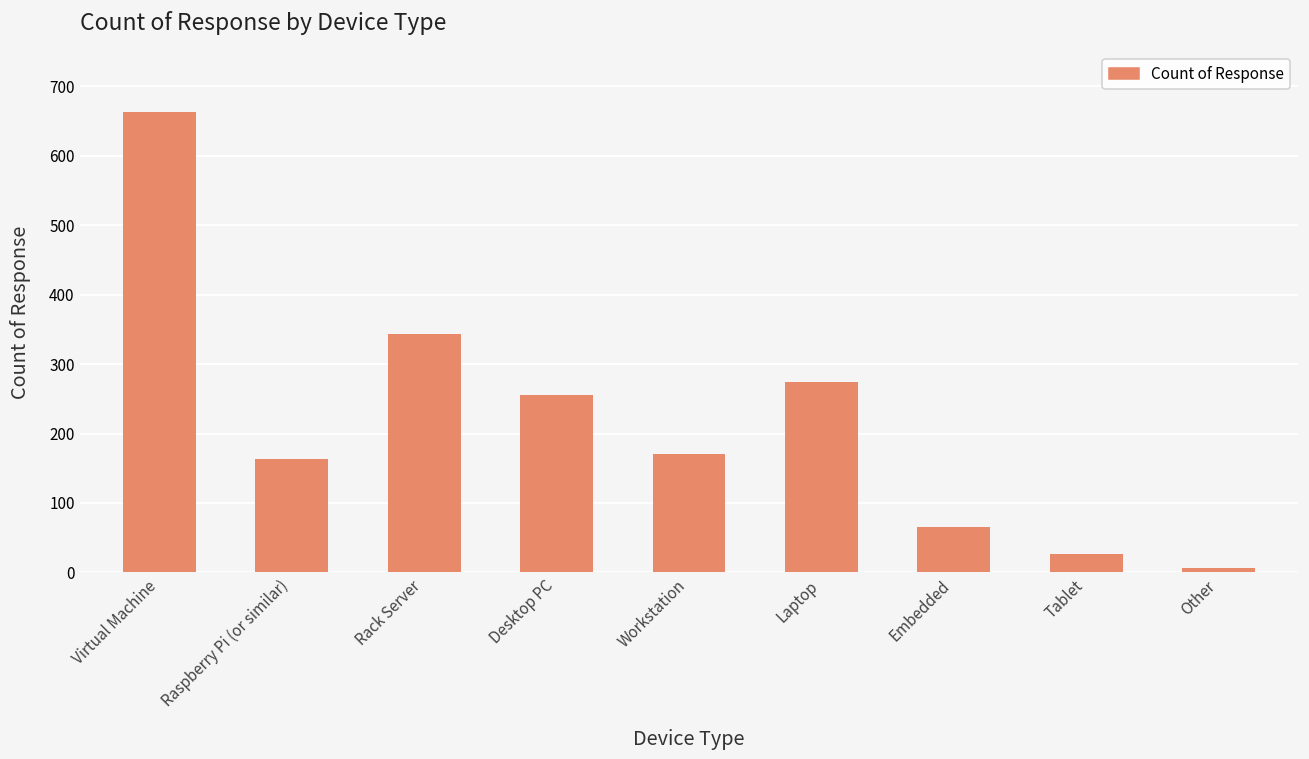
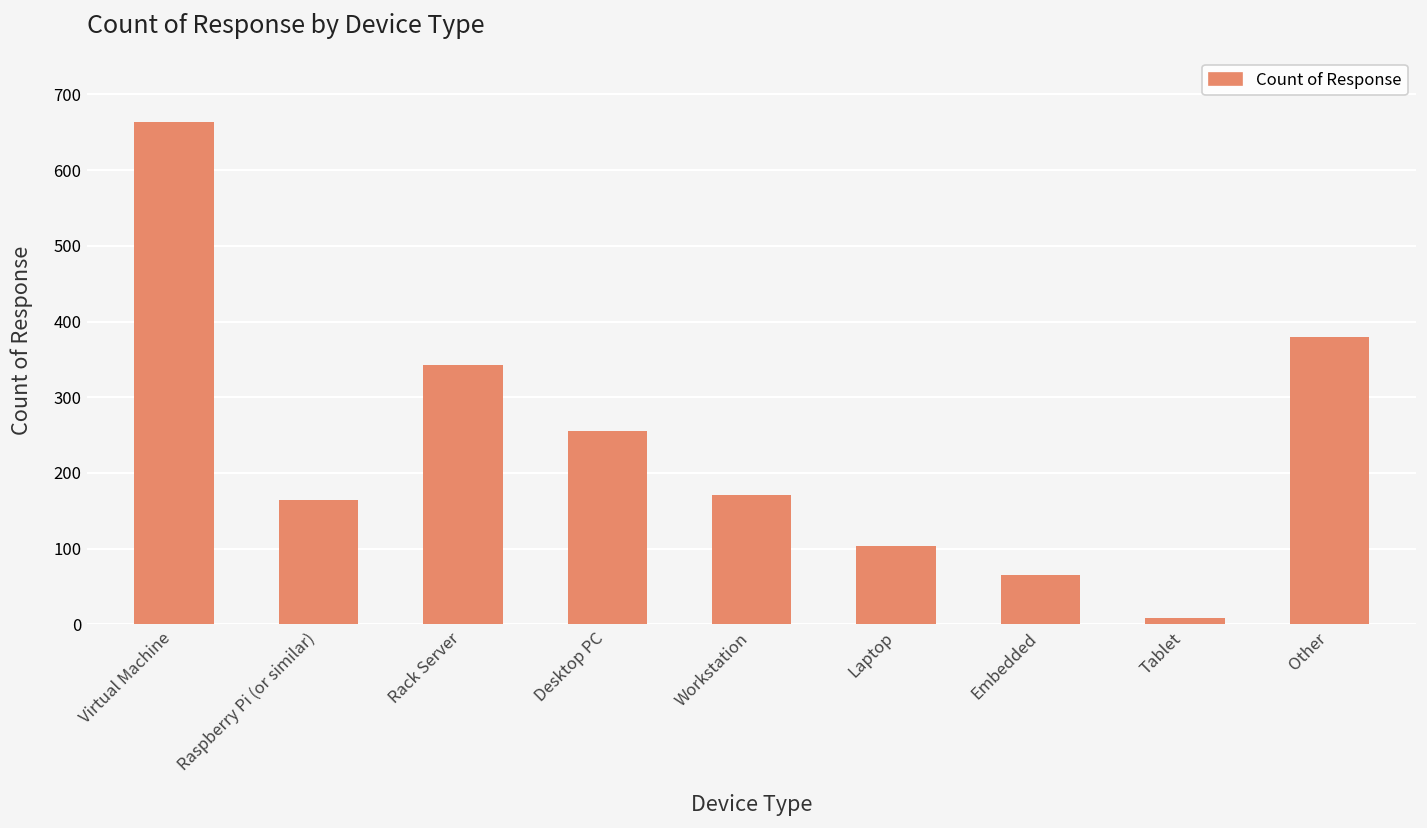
  {
    "Virtual Machine": 660,
    "Raspberry Pi (or similar)": 160,
    "Rack Server": 340,
    "Desktop PC": 260,
    "Workstation": 170,
-   "Laptop": 270,
+   "Laptop": 100,
    "Embedded": 70,
-   "Tablet": 30,
-   "Other": 10
+   "Tablet": 10,
+   "Other": 380
  }
